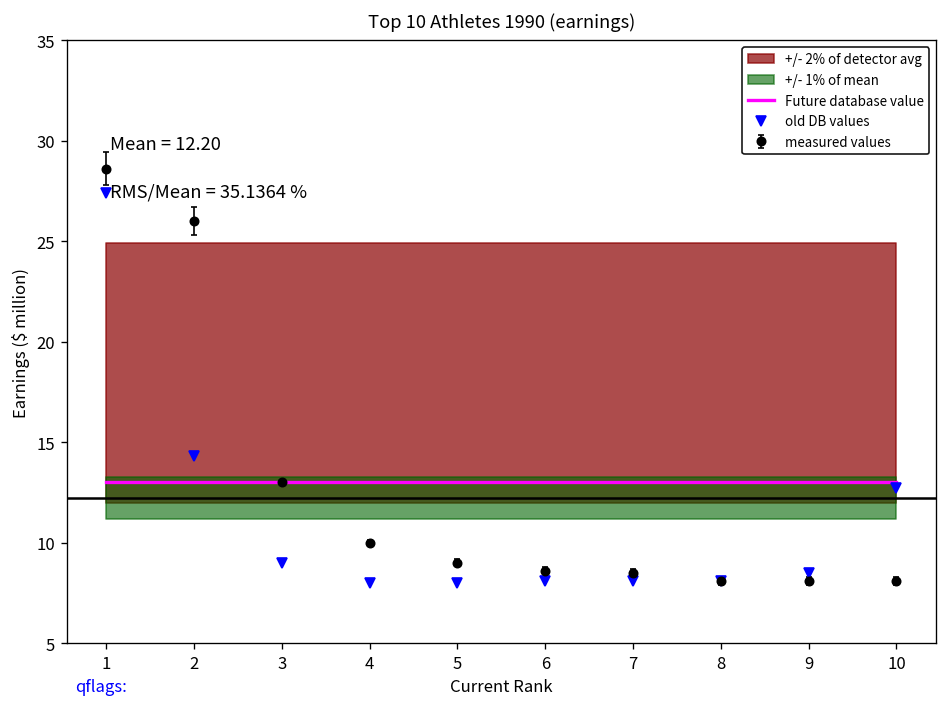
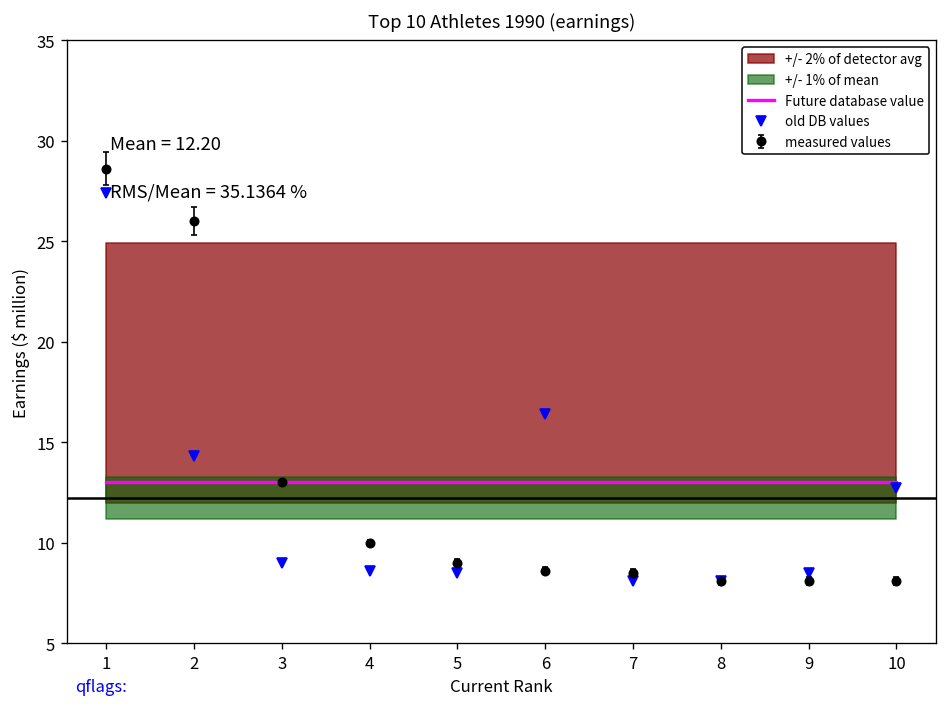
  {
    "+/- 2% of detector avg": {
      "1": 24.9,
      "2": 24.9,
      "3": 24.9,
      "4": 24.9,
      "5": 24.9,
      "6": 24.9,
      "7": 24.9,
      "8": 24.9,
      "9": 24.9,
      "10": 24.9
    },
    "Future database value": {
      "1": 13.0,
      "2": 13.0,
      "4": 13.0,
      "5": 13.0,
      "6": 13.0,
      "7": 13.0,
      "8": 13.0,
      "9": 13.0,
      "10": 13.0
    },
    "+/- 1% of mean": {
      "1": 13.2,
      "2": 13.2,
      "3": 13.2,
      "4": 13.2,
      "5": 13.2,
      "6": 13.2,
      "7": 13.2,
      "8": 13.2,
      "9": 13.2,
      "10": 13.2
    },
    "old DB values": {
      "2": 14.3,
      "3": 9.0,
-     "4": 8.0,
-     "5": 8.0,
-     "6": 8.1,
+     "4": 8.6,
+     "5": 8.5,
+     "6": 16.4,
      "7": 8.1,
      "9": 8.5,
      "10": 12.7
    }
  }
